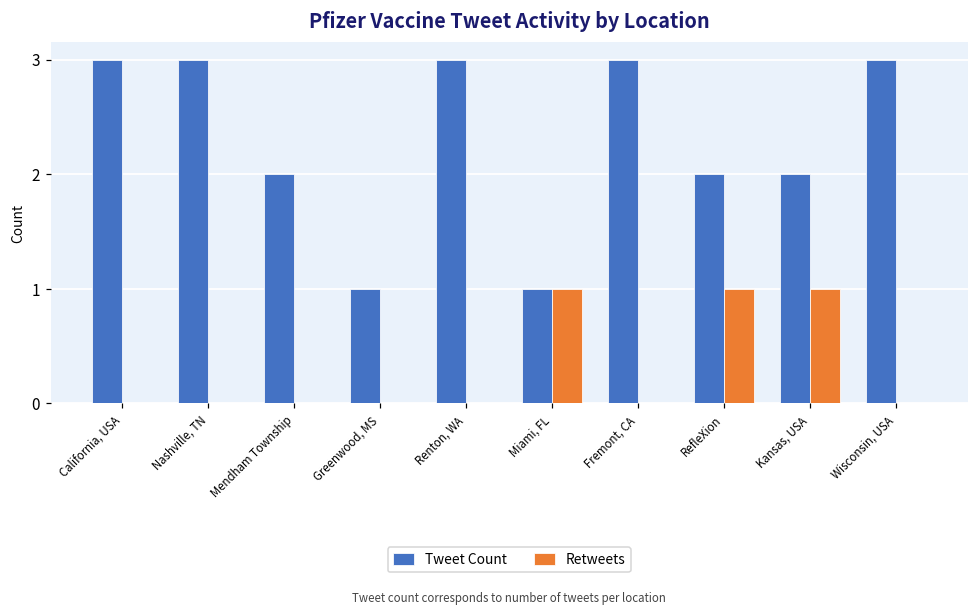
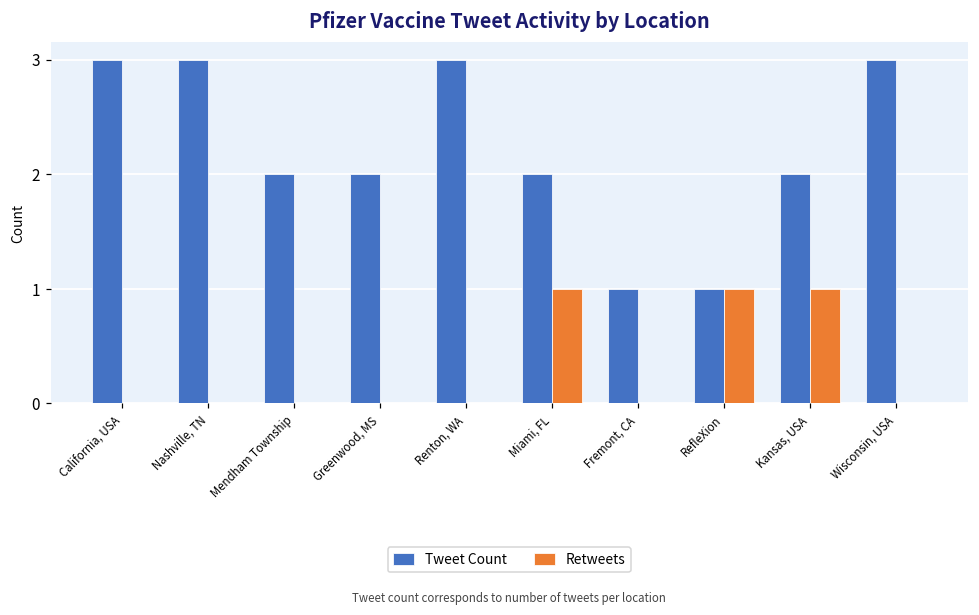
  {
    "Tweet Count": {
      "California, USA": 3,
      "Nashville, TN": 3,
      "Mendham Township": 2,
-     "Greenwood, MS": 1,
+     "Greenwood, MS": 2,
      "Renton, WA": 3,
-     "Miami, FL": 1,
-     "Fremont, CA": 3,
-     "RefleXion": 2,
+     "Miami, FL": 2,
+     "Fremont, CA": 1,
+     "RefleXion": 1,
      "Kansas, USA": 2,
      "Wisconsin, USA": 3
    },
    "Retweets": {
      "California, USA": 0,
      "Nashville, TN": 0,
      "Mendham Township": 0,
      "Greenwood, MS": 0,
      "Renton, WA": 0,
      "Miami, FL": 1,
      "Fremont, CA": 0,
      "RefleXion": 1,
      "Kansas, USA": 1,
      "Wisconsin, USA": 0
    }
  }
